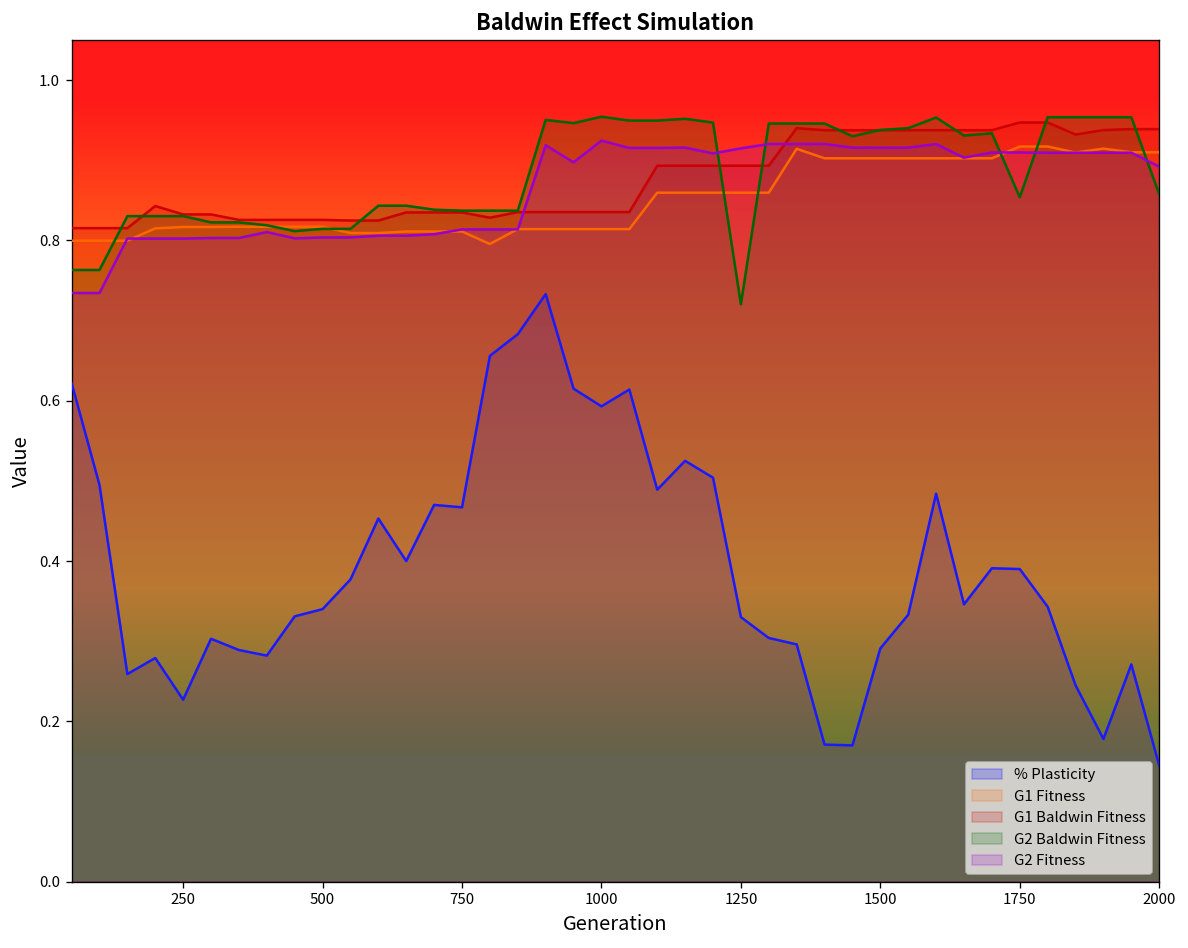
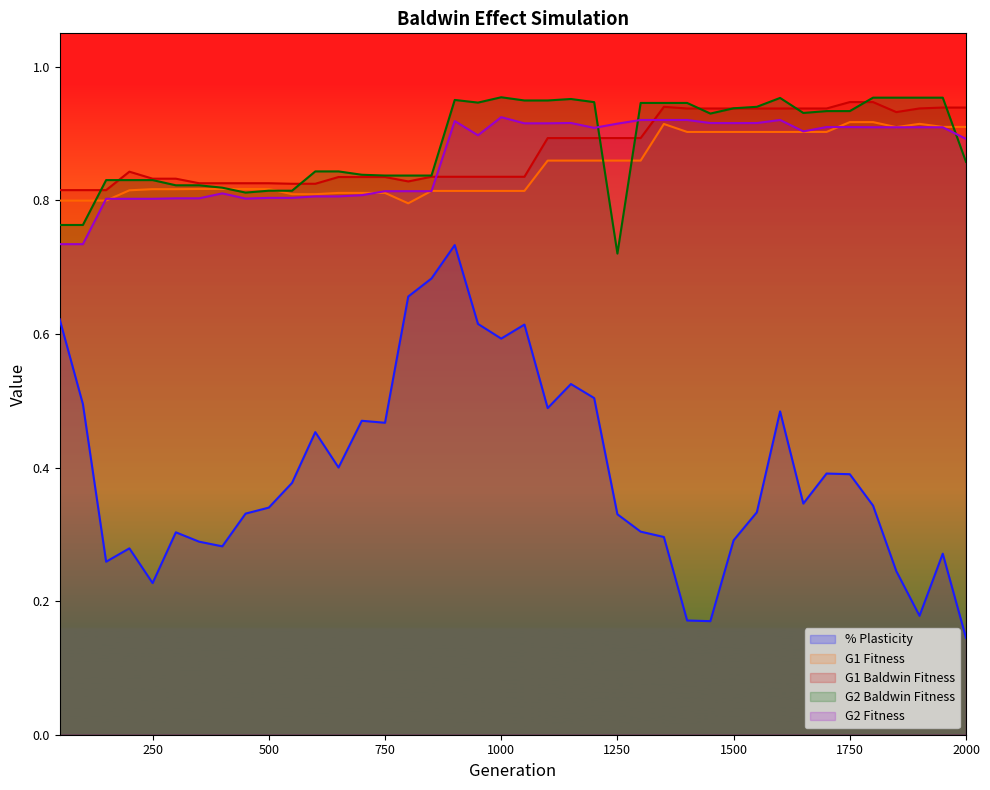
  {
    "G2 Baldwin Fitness": {
      "1000": 0.95,
      "1250": 0.72,
-     "1750": 0.85,
+     "1750": 0.93,
      "2000": 0.86
    }
  }
